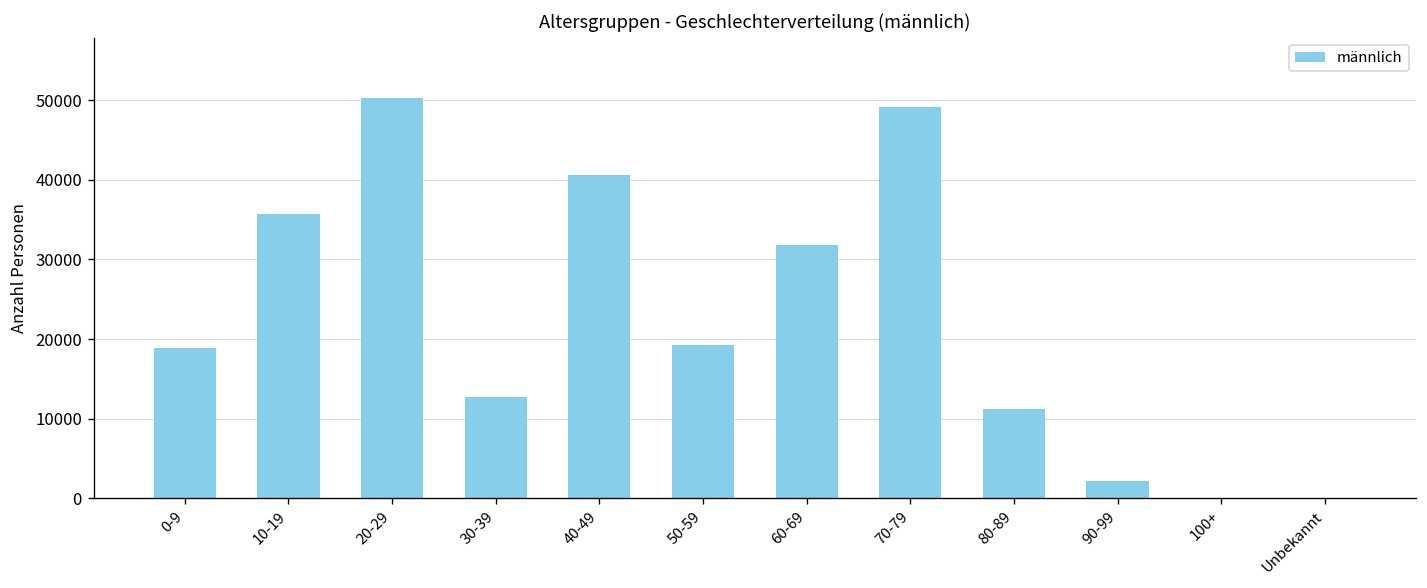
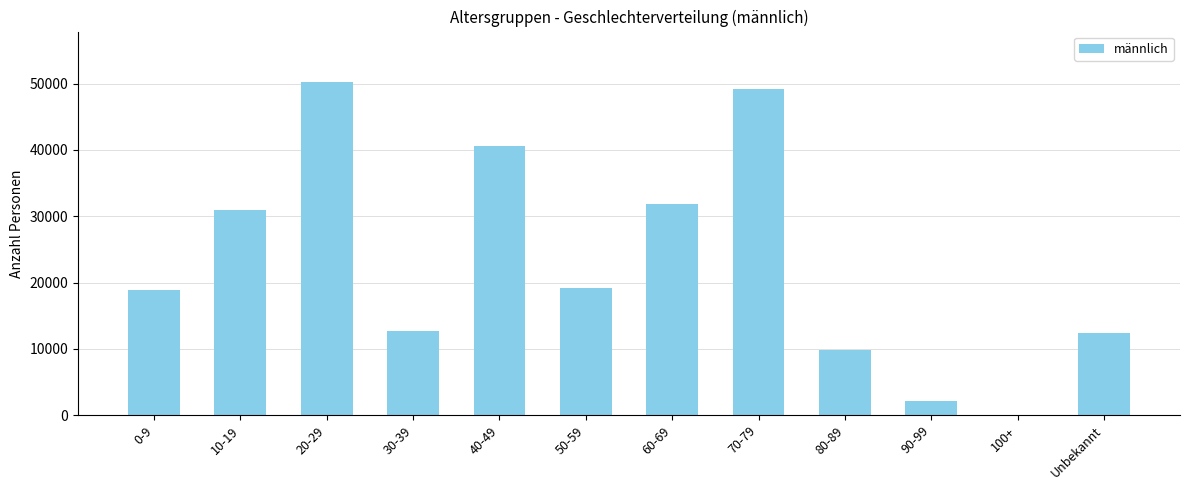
  {
    "0-9": 19000,
-   "10-19": 36000,
+   "10-19": 31000,
    "20-29": 50000,
    "30-39": 13000,
    "40-49": 41000,
    "50-59": 19000,
    "60-69": 32000,
    "70-79": 49000,
-   "80-89": 11000,
+   "80-89": 10000,
    "90-99": 2000,
-   "Unbekannt": 0
+   "Unbekannt": 12000
  }
